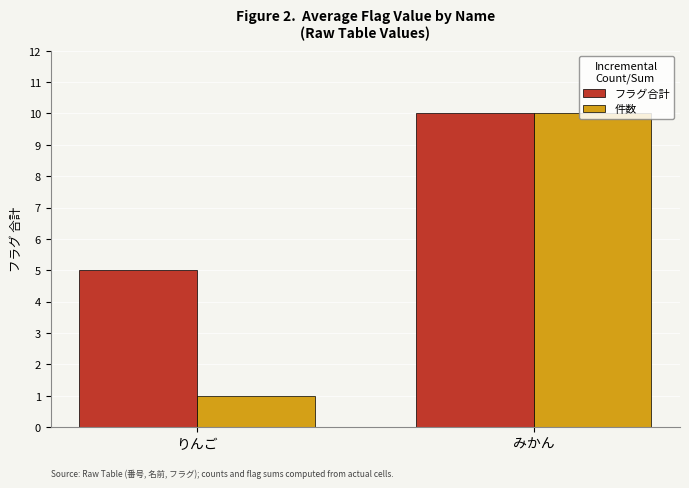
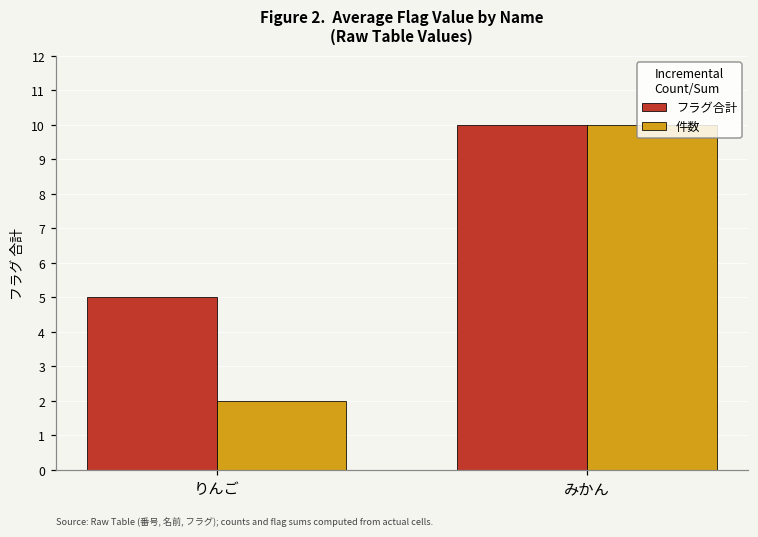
  {
    "フラグ合計": {
      "りんご": 5,
      "みかん": 10
    },
    "件数": {
-     "りんご": 1
+     "りんご": 2
    }
  }
